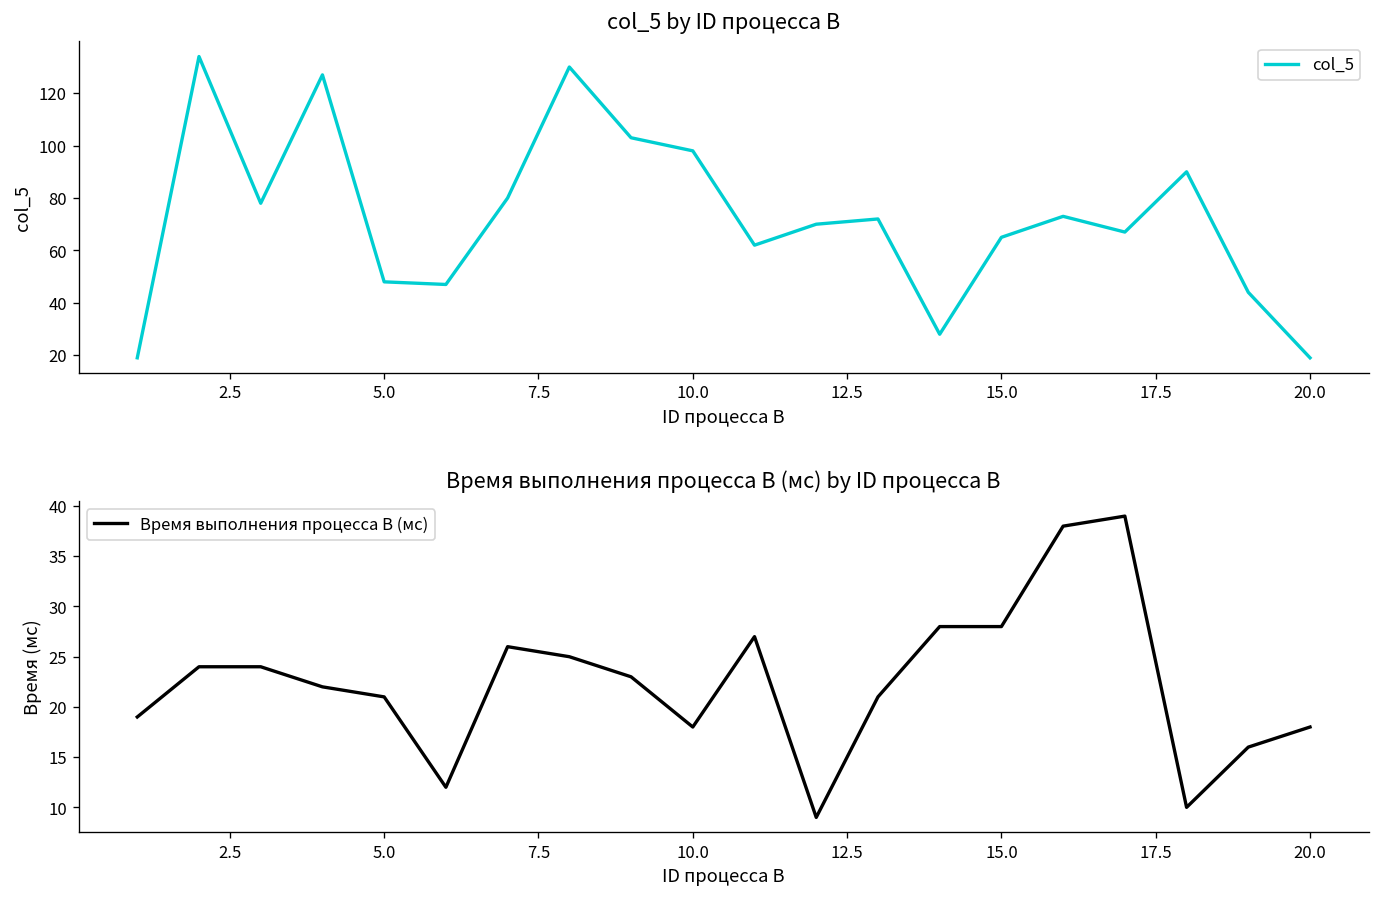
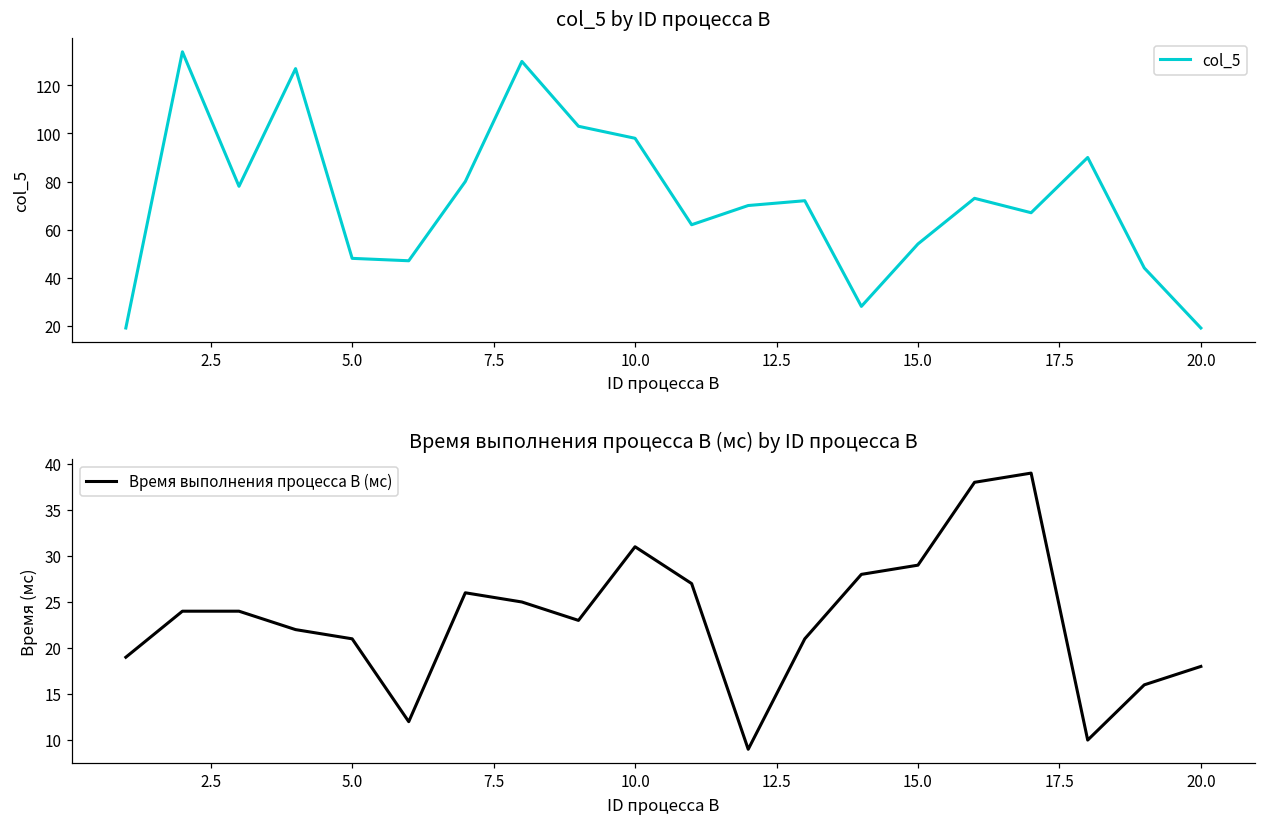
  {
    "col_5 by ID процесса B": {
      "5.0": 48,
      "10.0": 98,
-     "15.0": 65,
+     "15.0": 54,
      "20.0": 19
    },
    "Время выполнения процесса B (мс) by ID процесса B": {
      "5.0": 21,
-     "10.0": 18,
-     "15.0": 28,
+     "10.0": 31,
+     "15.0": 29,
      "20.0": 18
    }
  }
